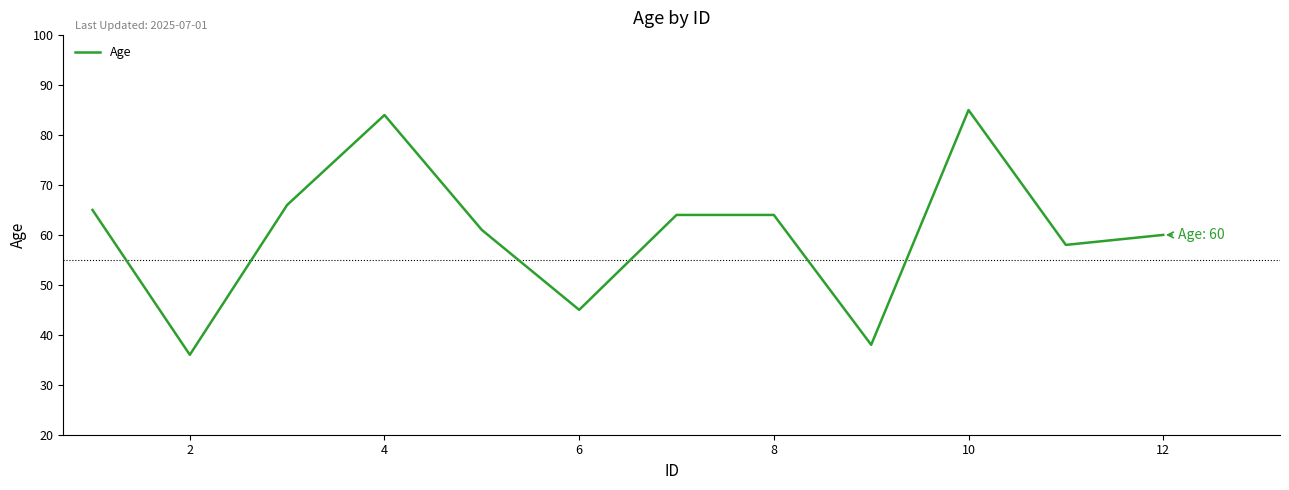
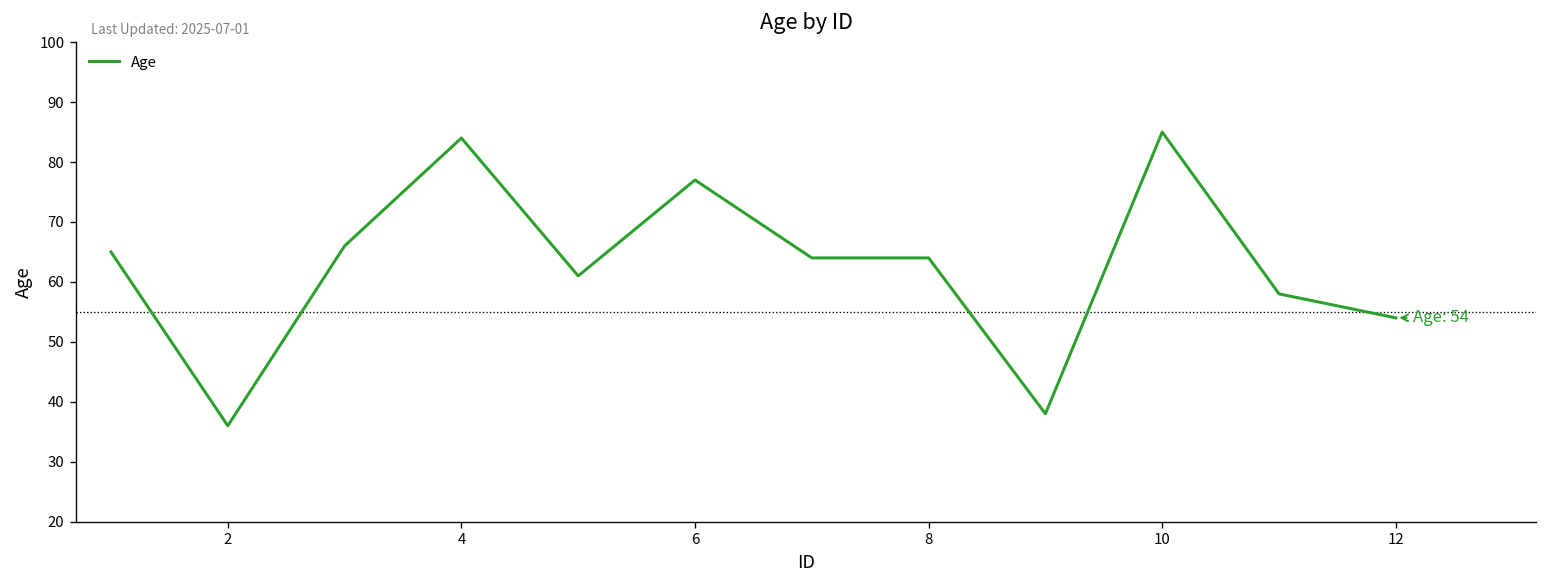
  {
-   "6": 45,
-   "12": 60
+   "6": 77,
+   "12": 54
  }
